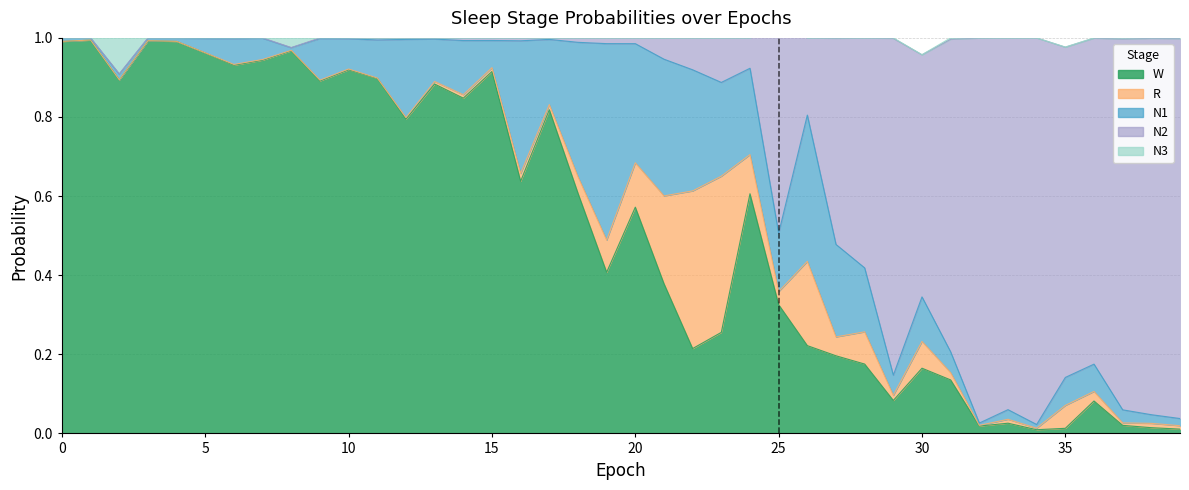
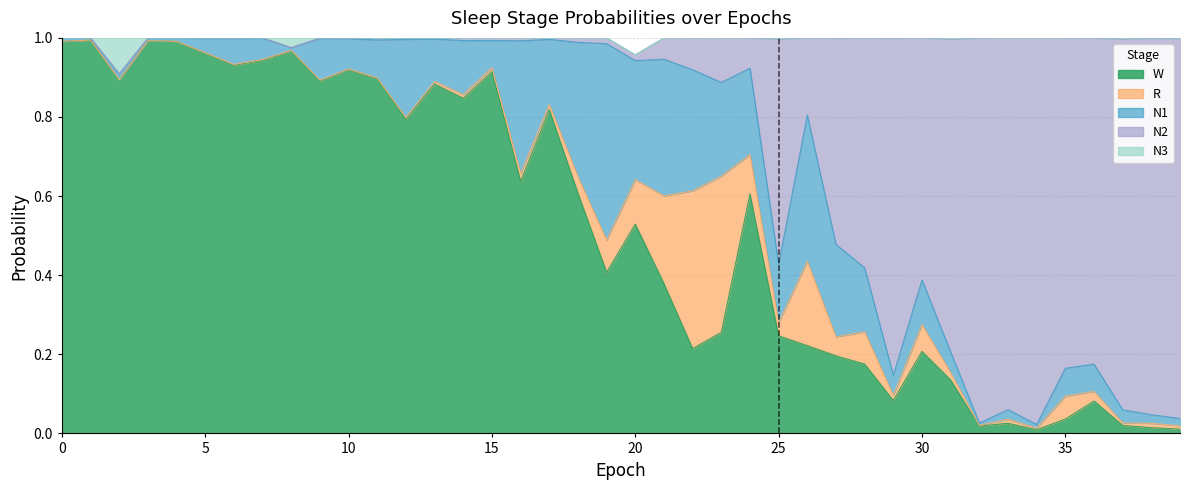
  {
    "W": {
      "15": 0.92,
-     "20": 0.57,
-     "25": 0.33,
-     "30": 0.16,
-     "35": 0.01
+     "20": 0.53,
+     "25": 0.25,
+     "30": 0.21,
+     "35": 0.04
    },
    "R": {
      "15": 0.01,
      "20": 0.11,
      "25": 0.03,
      "30": 0.07,
      "35": 0.06
    },
    "N1": {
      "15": 0.07,
      "20": 0.30,
      "25": 0.15,
      "30": 0.11,
      "35": 0.07
    }
  }
